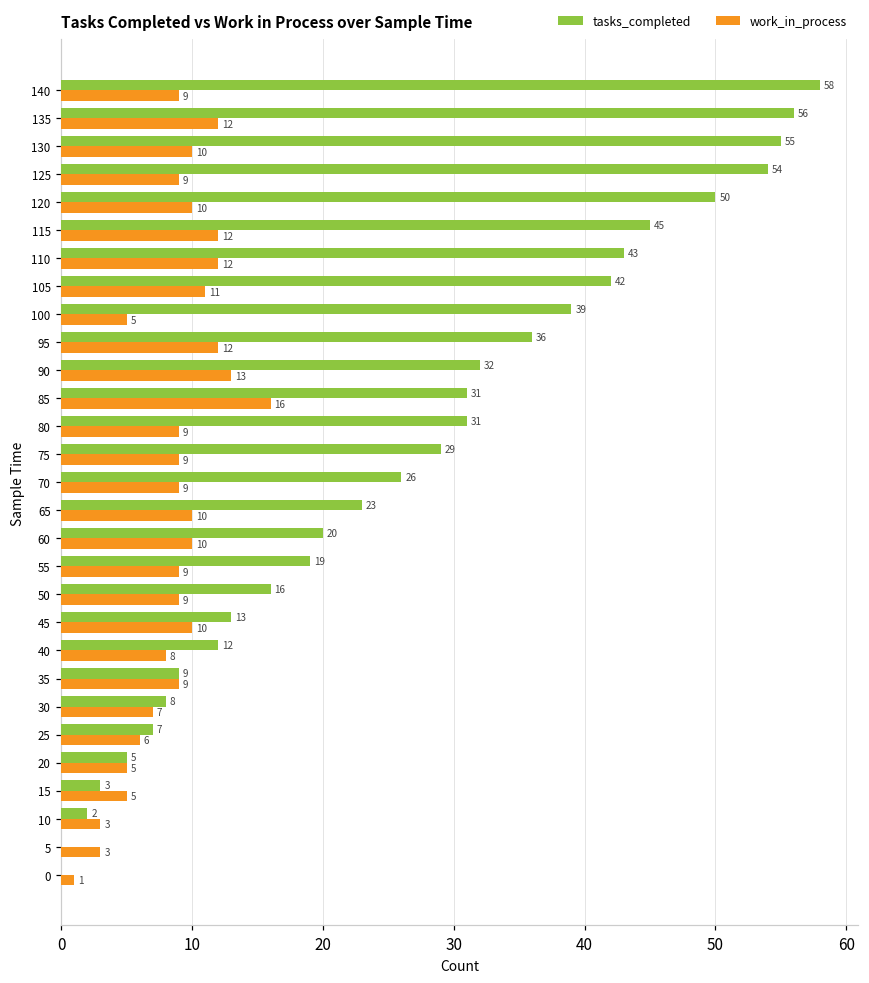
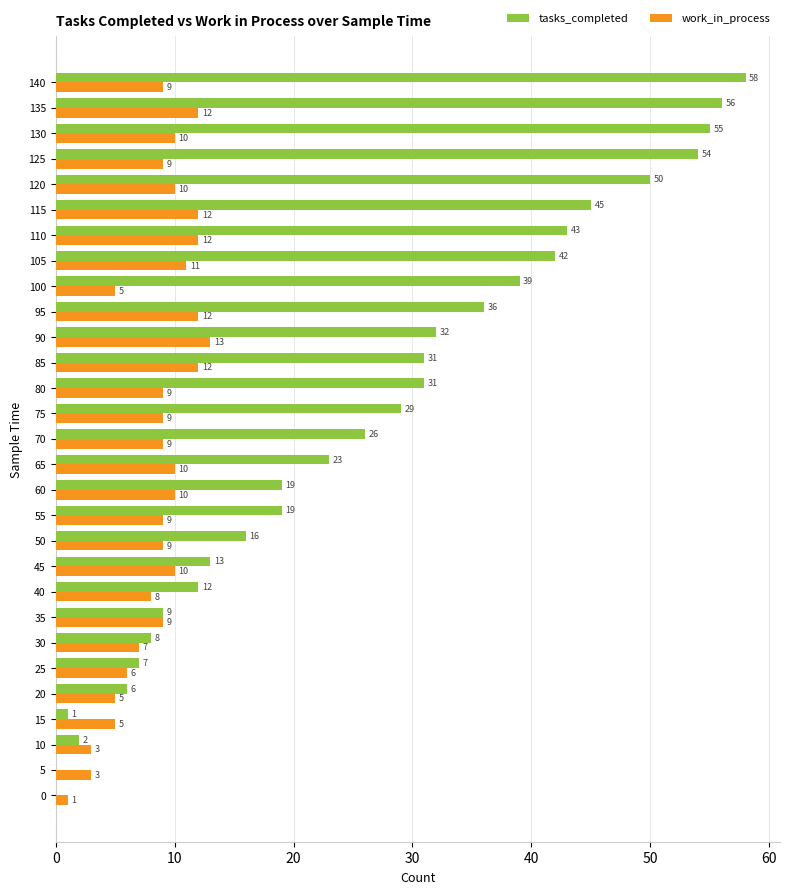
  {
    "tasks_completed": {
      "140": 58,
      "135": 56,
      "130": 55,
      "125": 54,
      "120": 50,
      "115": 45,
      "110": 43,
      "105": 42,
      "100": 39,
      "95": 36,
      "90": 32,
      "85": 31,
      "80": 31,
      "75": 29,
      "70": 26,
      "65": 23,
-     "60": 20,
+     "60": 19,
      "55": 19,
      "50": 16,
      "45": 13,
      "40": 12,
      "35": 9,
      "30": 8,
      "25": 7,
-     "20": 5,
-     "15": 3,
+     "20": 6,
+     "15": 1,
      "10": 2
    },
    "work_in_process": {
      "140": 9,
      "135": 12,
      "130": 10,
      "125": 9,
      "120": 10,
      "115": 12,
      "110": 12,
      "105": 11,
      "100": 5,
      "95": 12,
      "90": 13,
-     "85": 16,
+     "85": 12,
      "80": 9,
      "75": 9,
      "70": 9,
      "65": 10,
      "60": 10,
      "55": 9,
      "50": 9,
      "45": 10,
      "40": 8,
      "35": 9,
      "30": 7,
      "25": 6,
      "20": 5,
      "15": 5,
      "10": 3,
      "5": 3,
      "0": 1
    }
  }
